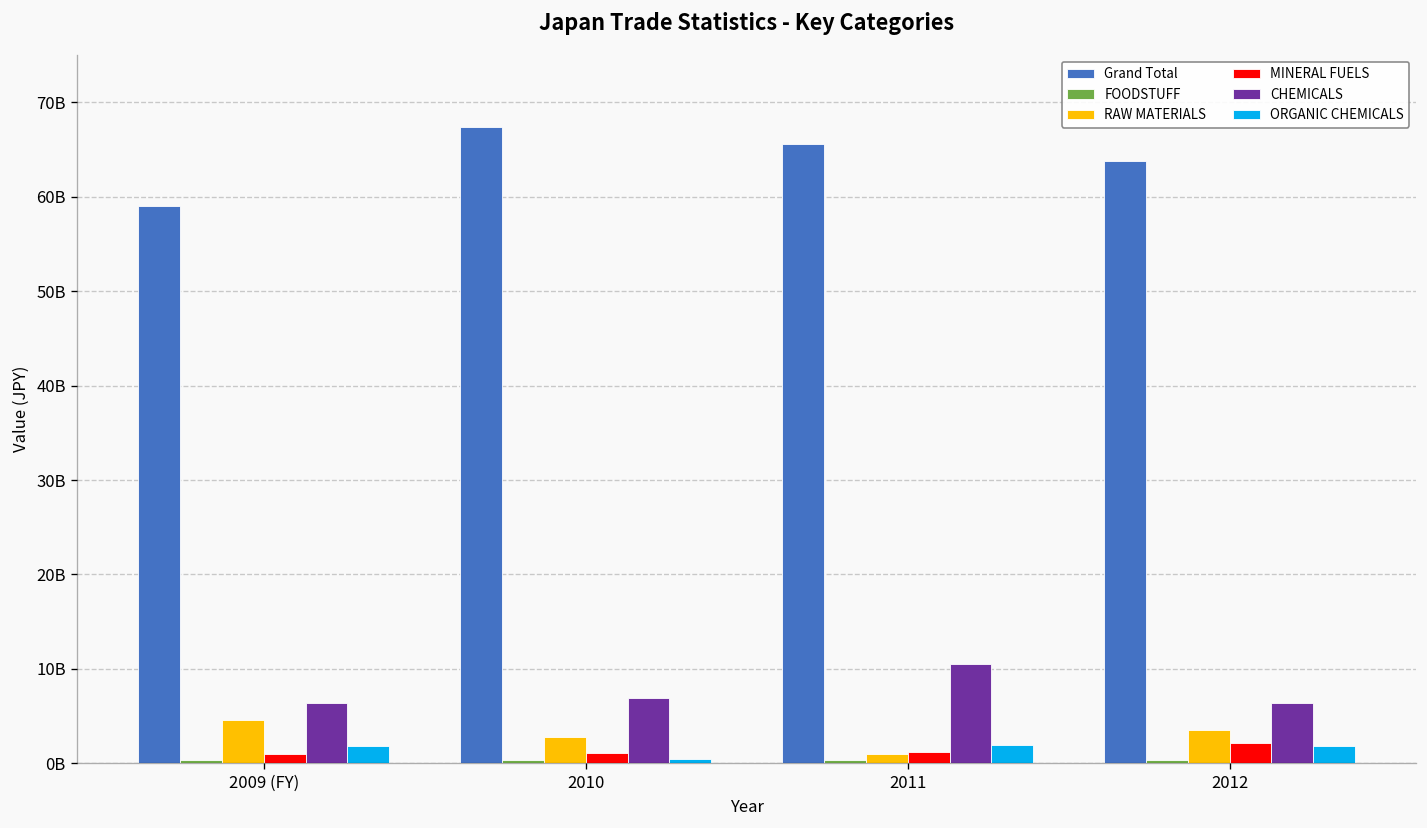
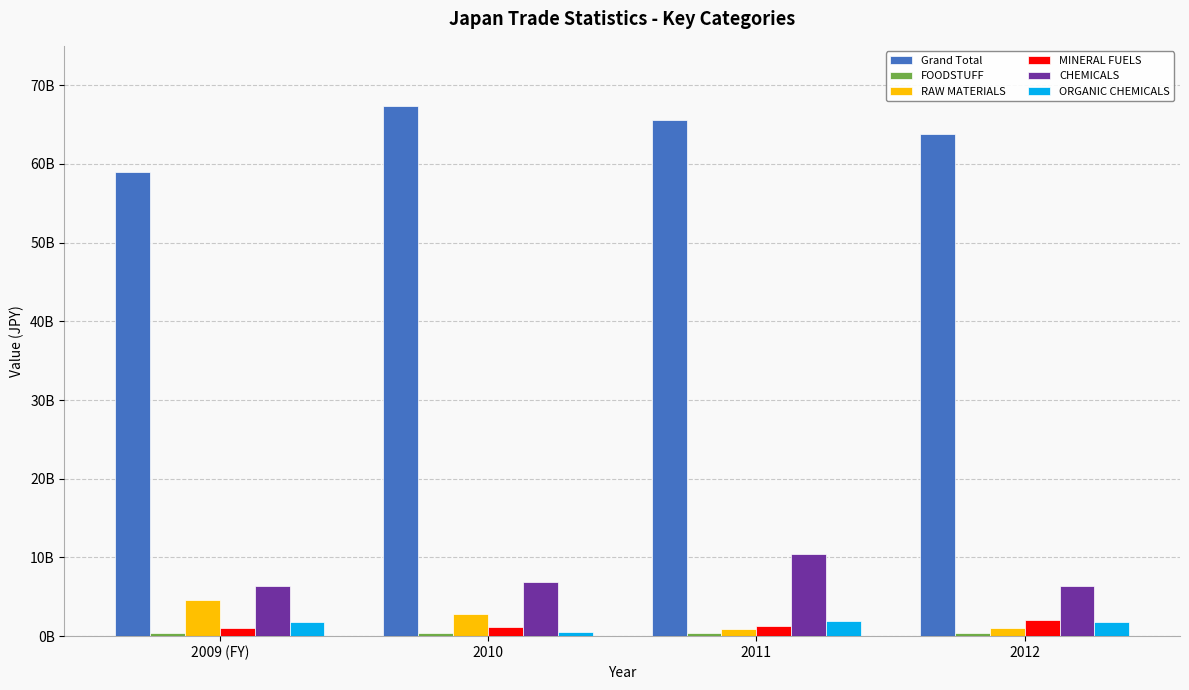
  {
    "Grand Total": {
      "2009 (FY)": 59000000000,
      "2010": 67000000000,
      "2011": 66000000000,
      "2012": 64000000000
    },
    "FOODSTUFF": {
      "2009 (FY)": 0,
      "2010": 0,
      "2011": 0,
      "2012": 0
    },
    "RAW MATERIALS": {
      "2009 (FY)": 5000000000,
      "2010": 3000000000,
      "2011": 1000000000,
-     "2012": 3000000000
+     "2012": 1000000000
    },
    "MINERAL FUELS": {
      "2009 (FY)": 1000000000,
      "2010": 1000000000,
      "2011": 1000000000,
      "2012": 2000000000
    },
    "CHEMICALS": {
      "2009 (FY)": 6000000000,
      "2010": 7000000000,
      "2011": 10000000000,
      "2012": 6000000000
    },
    "ORGANIC CHEMICALS": {
      "2009 (FY)": 2000000000,
      "2010": 1000000000,
      "2011": 2000000000,
      "2012": 2000000000
    }
  }
